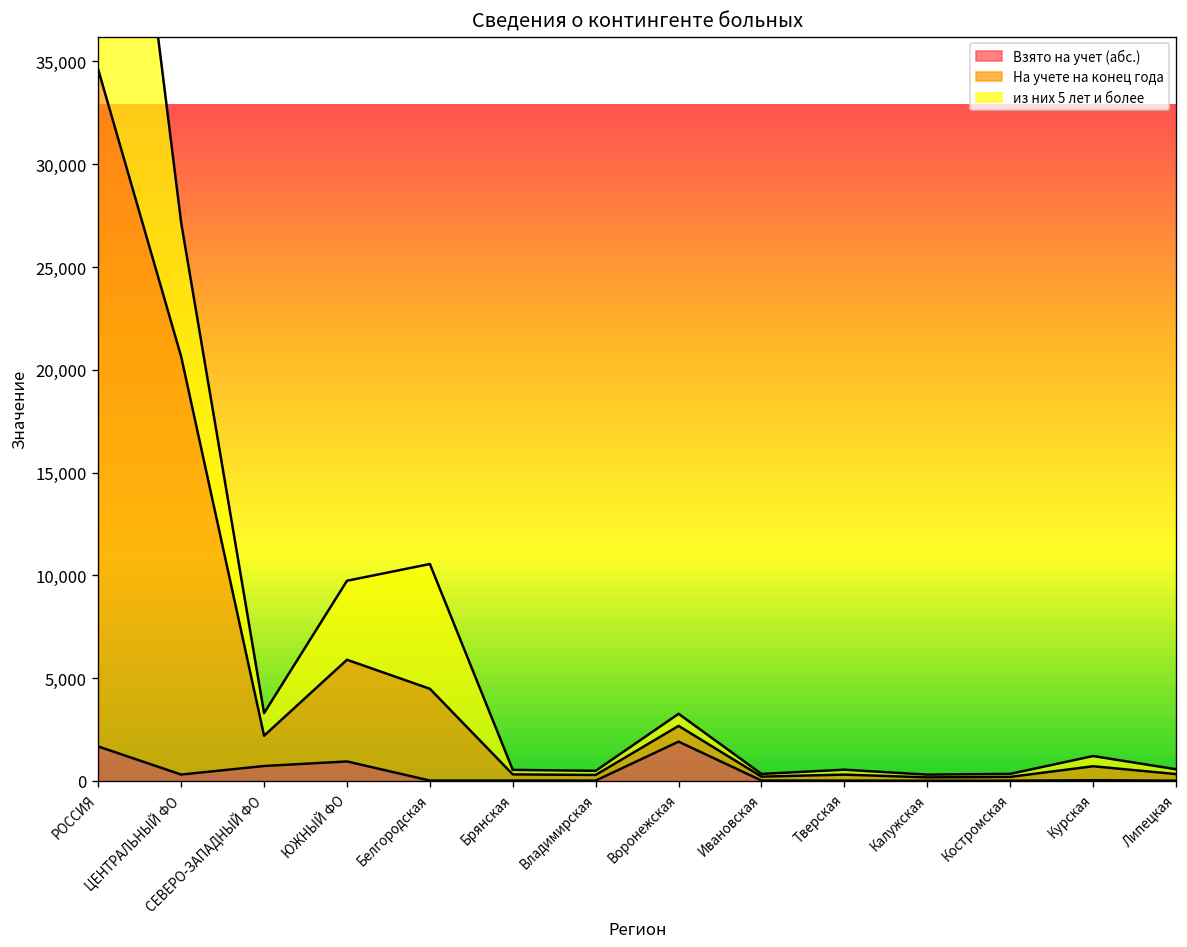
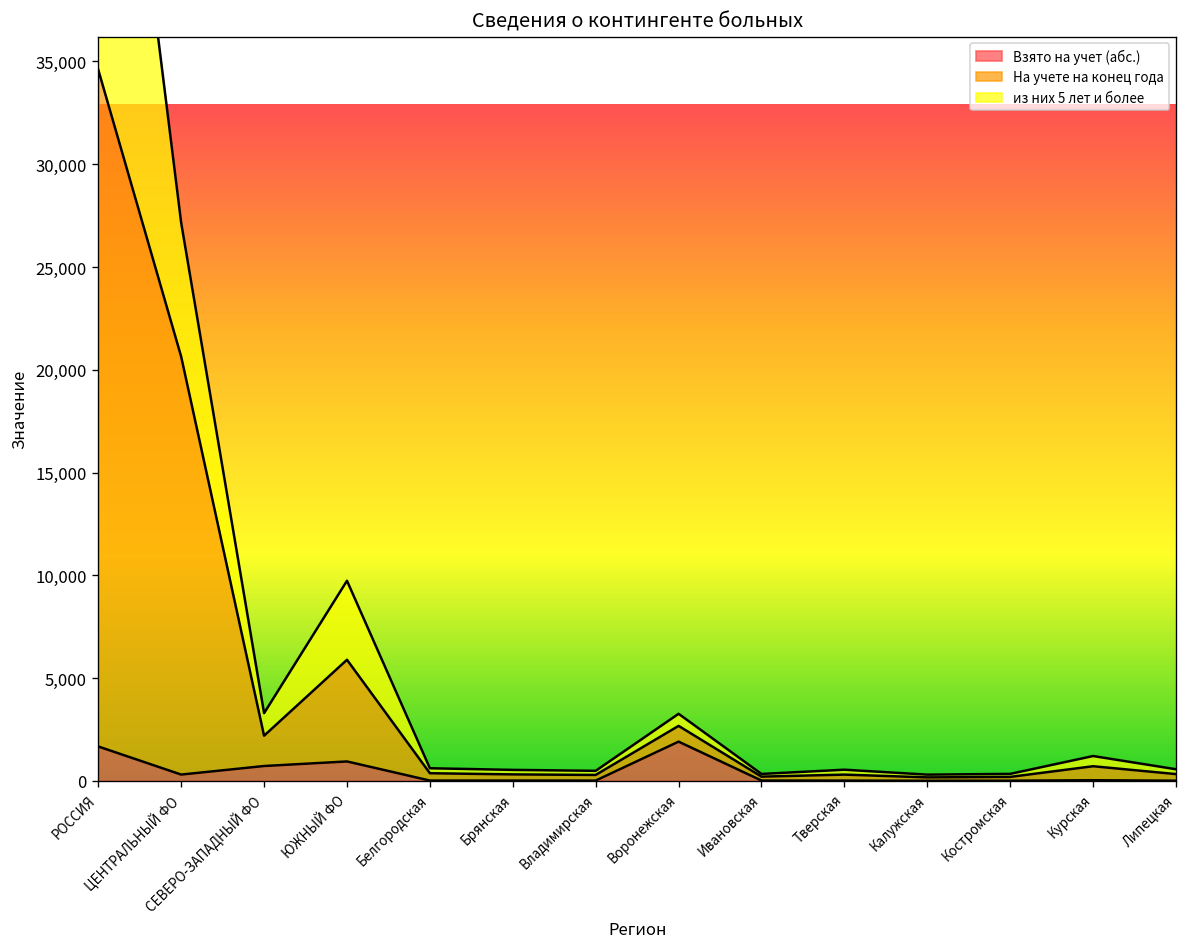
  {
    "Взято на учет (абс.)": {
      "РОССИЯ": "1,700",
      "ЦЕНТРАЛЬНЫЙ ФО": "300",
      "СЕВЕРО-ЗАПАДНЫЙ ФО": "700",
      "ЮЖНЫЙ ФО": "900",
      "Белгородская": "0",
      "Брянская": "0",
      "Владимирская": "0",
      "Воронежская": "1,900",
      "Ивановская": "0",
      "Тверская": "0",
      "Калужская": "0",
      "Костромская": "0",
      "Курская": "0",
      "Липецкая": "0"
    },
    "На учете на конец года": {
      "РОССИЯ": "32,900",
      "ЦЕНТРАЛЬНЫЙ ФО": "20,300",
      "СЕВЕРО-ЗАПАДНЫЙ ФО": "1,500",
      "ЮЖНЫЙ ФО": "4,900",
-     "Белгородская": "4,500",
+     "Белгородская": "400",
      "Брянская": "300",
      "Владимирская": "300",
      "Воронежская": "800",
      "Тверская": "300",
      "Костромская": "200",
      "Курская": "700",
      "Липецкая": "300"
    },
    "из них 5 лет и более": {
      "ЦЕНТРАЛЬНЫЙ ФО": "6,500",
      "СЕВЕРО-ЗАПАДНЫЙ ФО": "1,100",
      "ЮЖНЫЙ ФО": "3,800",
-     "Белгородская": "6,100",
+     "Белгородская": "200",
      "Брянская": "200",
      "Владимирская": "200",
      "Воронежская": "600",
      "Тверская": "200",
      "Костромская": "100",
      "Курская": "500",
      "Липецкая": "200"
    }
  }
